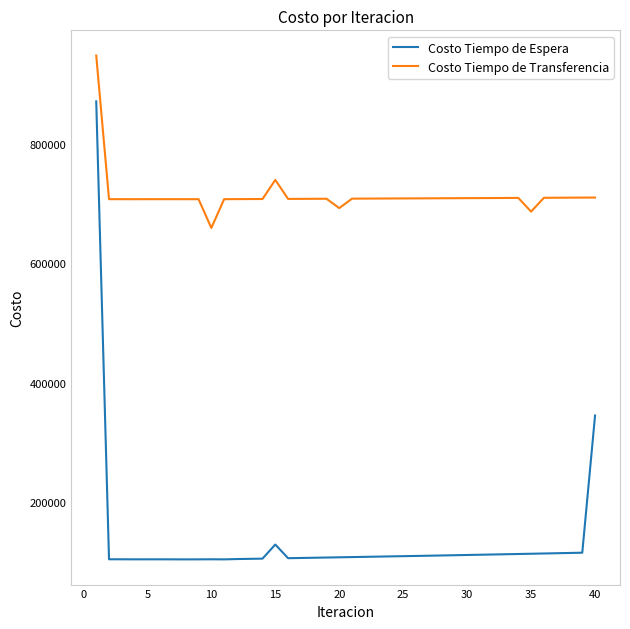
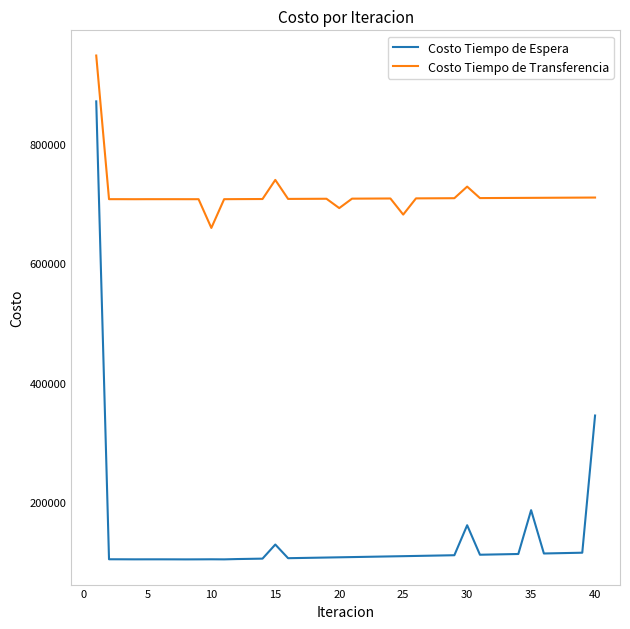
  {
    "Costo Tiempo de Espera": {
      "5": 100000,
      "10": 100000,
      "15": 130000,
      "20": 110000,
      "25": 110000,
-     "30": 110000,
-     "35": 110000,
+     "30": 160000,
+     "35": 190000,
      "40": 350000
    },
    "Costo Tiempo de Transferencia": {
      "5": 710000,
      "10": 660000,
      "15": 740000,
      "20": 690000,
-     "25": 710000,
-     "30": 710000,
-     "35": 690000,
+     "25": 680000,
+     "30": 730000,
+     "35": 710000,
      "40": 710000
    }
  }
